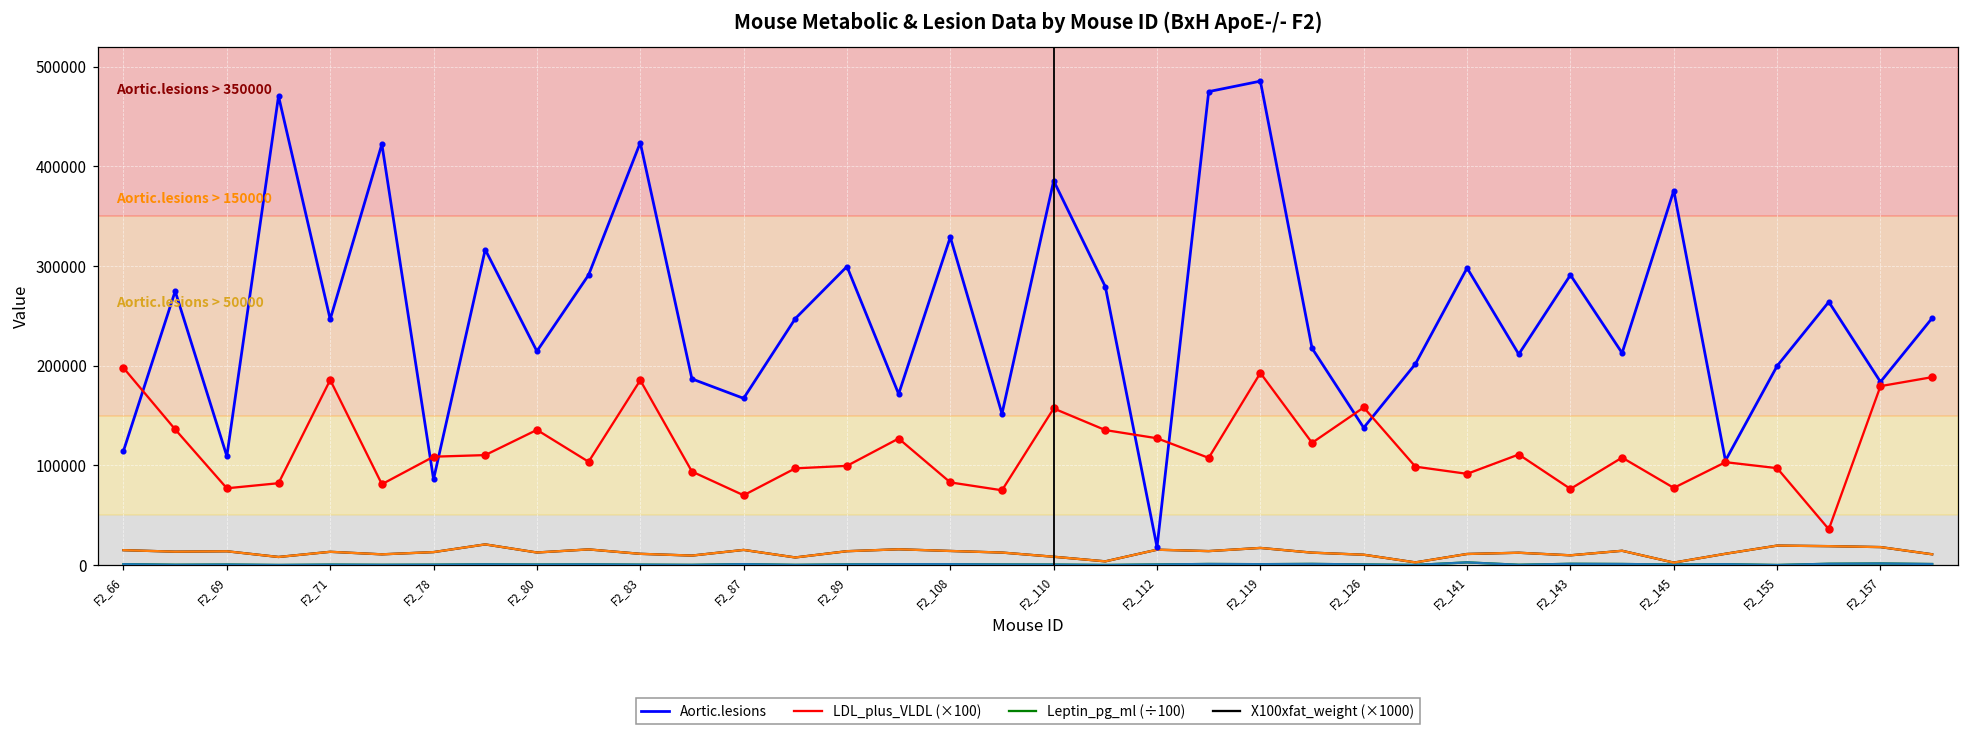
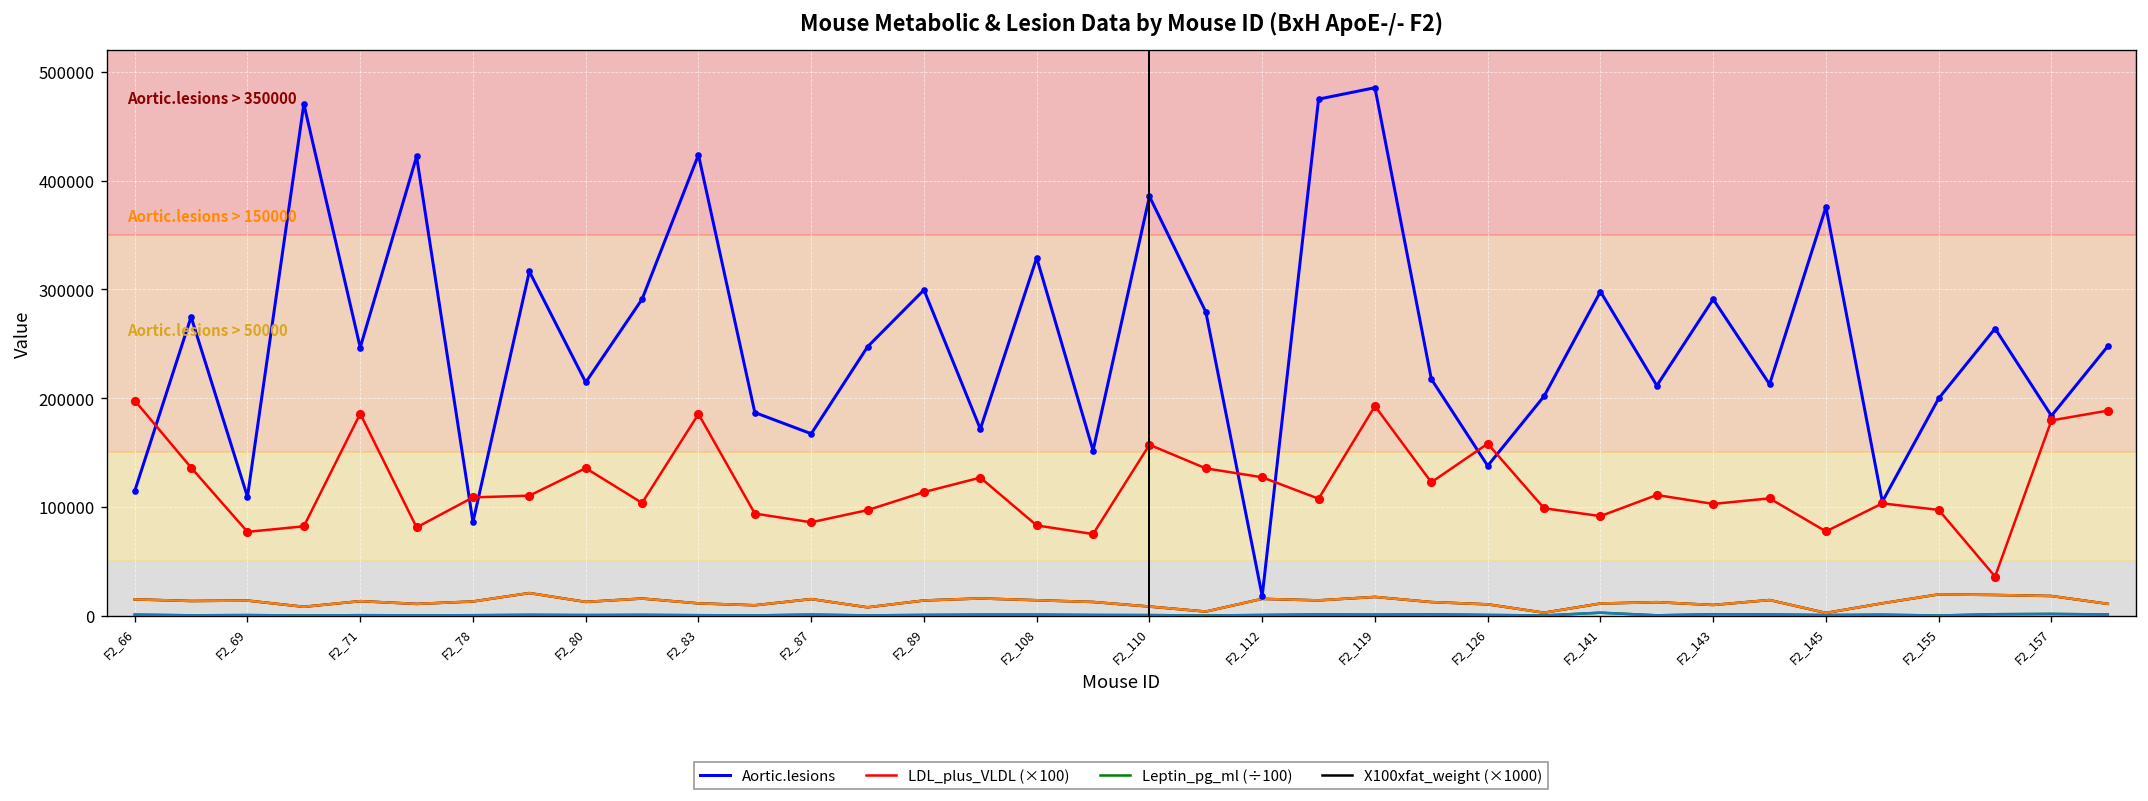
  {
    "Aortic.lesions": {
      "F2_66": 110000,
      "F2_69": 110000,
      "F2_71": 250000,
      "F2_78": 90000,
      "F2_80": 210000,
      "F2_83": 420000,
      "F2_87": 170000,
      "F2_89": 300000,
      "F2_108": 330000,
      "F2_110": 390000,
      "F2_119": 490000,
      "F2_126": 140000,
      "F2_141": 300000,
      "F2_143": 290000,
      "F2_145": 380000,
      "F2_155": 200000,
      "F2_157": 180000
    },
    "LDL_plus_VLDL (×100)": {
      "F2_66": 200000,
      "F2_69": 80000,
      "F2_71": 190000,
      "F2_78": 110000,
      "F2_80": 140000,
      "F2_83": 190000,
-     "F2_87": 70000,
-     "F2_89": 100000,
+     "F2_87": 90000,
+     "F2_89": 110000,
      "F2_108": 80000,
      "F2_110": 160000,
      "F2_112": 130000,
      "F2_119": 190000,
      "F2_126": 160000,
      "F2_141": 90000,
-     "F2_143": 80000,
+     "F2_143": 100000,
      "F2_145": 80000,
      "F2_155": 100000,
      "F2_157": 180000
    },
    "Leptin_pg_ml (÷100)": {
      "F2_66": 0,
      "F2_69": 0,
      "F2_71": 0,
      "F2_78": 0,
      "F2_80": 0,
      "F2_83": 0,
      "F2_87": 0,
      "F2_89": 0,
      "F2_108": 0,
      "F2_110": 0,
      "F2_112": 0,
      "F2_119": 0,
      "F2_126": 0,
      "F2_141": 0,
      "F2_143": 0,
      "F2_155": 0,
      "F2_157": 0
    },
    "X100xfat_weight (×1000)": {
      "F2_66": 10000,
      "F2_69": 10000,
      "F2_71": 10000,
      "F2_78": 10000,
      "F2_80": 10000,
      "F2_83": 10000,
      "F2_87": 20000,
      "F2_89": 10000,
      "F2_108": 10000,
      "F2_110": 10000,
      "F2_119": 20000,
      "F2_126": 10000,
      "F2_141": 10000,
      "F2_143": 10000,
      "F2_155": 20000,
      "F2_157": 20000
    }
  }
